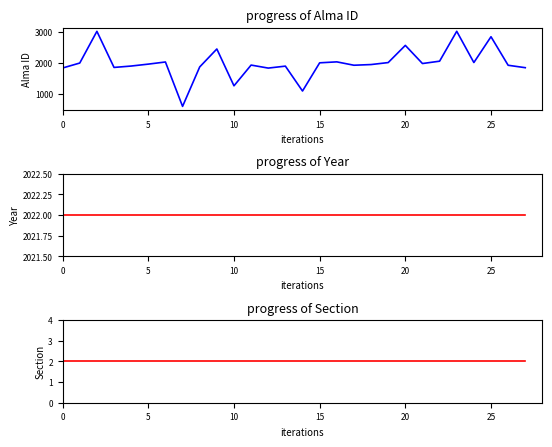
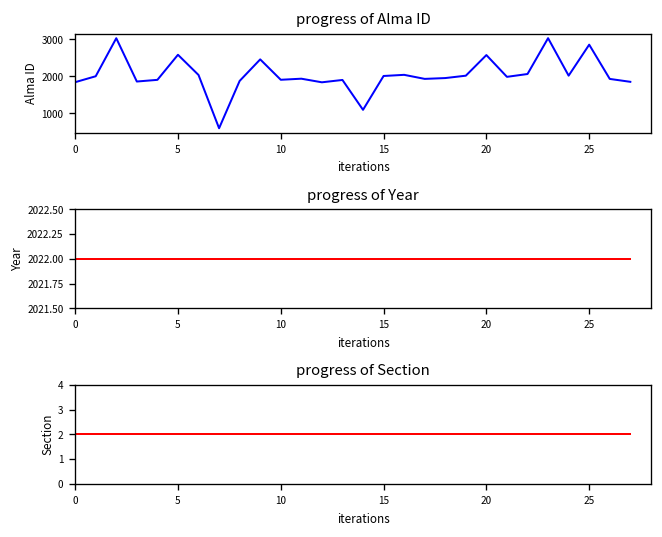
  {
    "progress of Alma ID": {
      "0": 1800,
-     "5": 2000,
-     "10": 1300,
+     "5": 2600,
+     "10": 1900,
      "15": 2000,
      "20": 2600,
      "25": 2900
    },
    "progress of Year": {
      "0": 2022.0,
      "5": 2022.0,
      "10": 2022.0,
      "15": 2022.0,
      "20": 2022.0,
      "25": 2022.0
    },
    "progress of Section": {
      "0": 2.0,
      "5": 2.0,
      "10": 2.0,
      "15": 2.0,
      "20": 2.0,
      "25": 2.0
    }
  }
